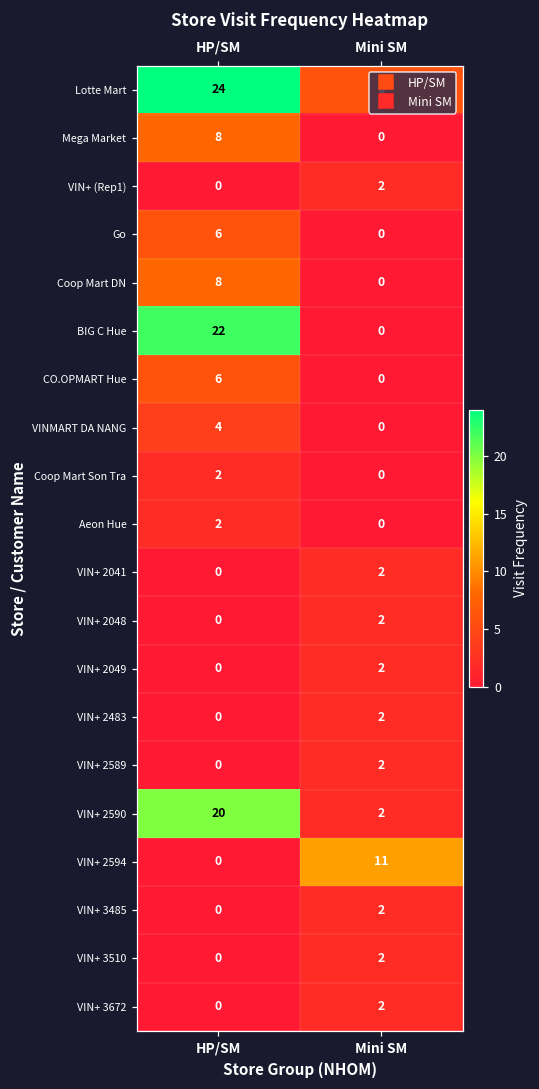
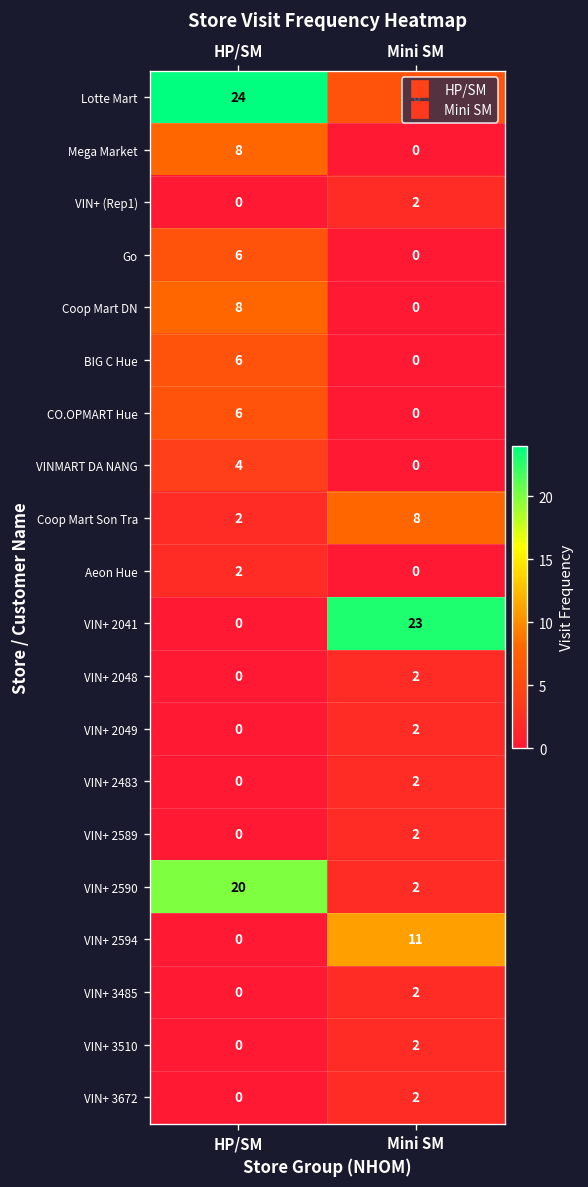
  {
    "Lotte Mart": {
      "HP/SM": 24
    },
    "Mega Market": {
      "HP/SM": 8,
      "Mini SM": 0
    },
    "VIN+ (Rep1)": {
      "HP/SM": 0,
      "Mini SM": 2
    },
    "Go": {
      "HP/SM": 6,
      "Mini SM": 0
    },
    "Coop Mart DN": {
      "HP/SM": 8,
      "Mini SM": 0
    },
    "BIG C Hue": {
-     "HP/SM": 22,
+     "HP/SM": 6,
      "Mini SM": 0
    },
    "CO.OPMART Hue": {
      "HP/SM": 6,
      "Mini SM": 0
    },
    "VINMART DA NANG": {
      "HP/SM": 4,
      "Mini SM": 0
    },
    "Coop Mart Son Tra": {
      "HP/SM": 2,
-     "Mini SM": 0
+     "Mini SM": 8
    },
    "Aeon Hue": {
      "HP/SM": 2,
      "Mini SM": 0
    },
    "VIN+ 2041": {
      "HP/SM": 0,
-     "Mini SM": 2
+     "Mini SM": 23
    },
    "VIN+ 2048": {
      "HP/SM": 0,
      "Mini SM": 2
    },
    "VIN+ 2049": {
      "HP/SM": 0,
      "Mini SM": 2
    },
    "VIN+ 2483": {
      "HP/SM": 0,
      "Mini SM": 2
    },
    "VIN+ 2589": {
      "HP/SM": 0,
      "Mini SM": 2
    },
    "VIN+ 2590": {
      "HP/SM": 20,
      "Mini SM": 2
    },
    "VIN+ 2594": {
      "HP/SM": 0,
      "Mini SM": 11
    },
    "VIN+ 3485": {
      "HP/SM": 0,
      "Mini SM": 2
    },
    "VIN+ 3510": {
      "HP/SM": 0,
      "Mini SM": 2
    },
    "VIN+ 3672": {
      "HP/SM": 0,
      "Mini SM": 2
    }
  }
